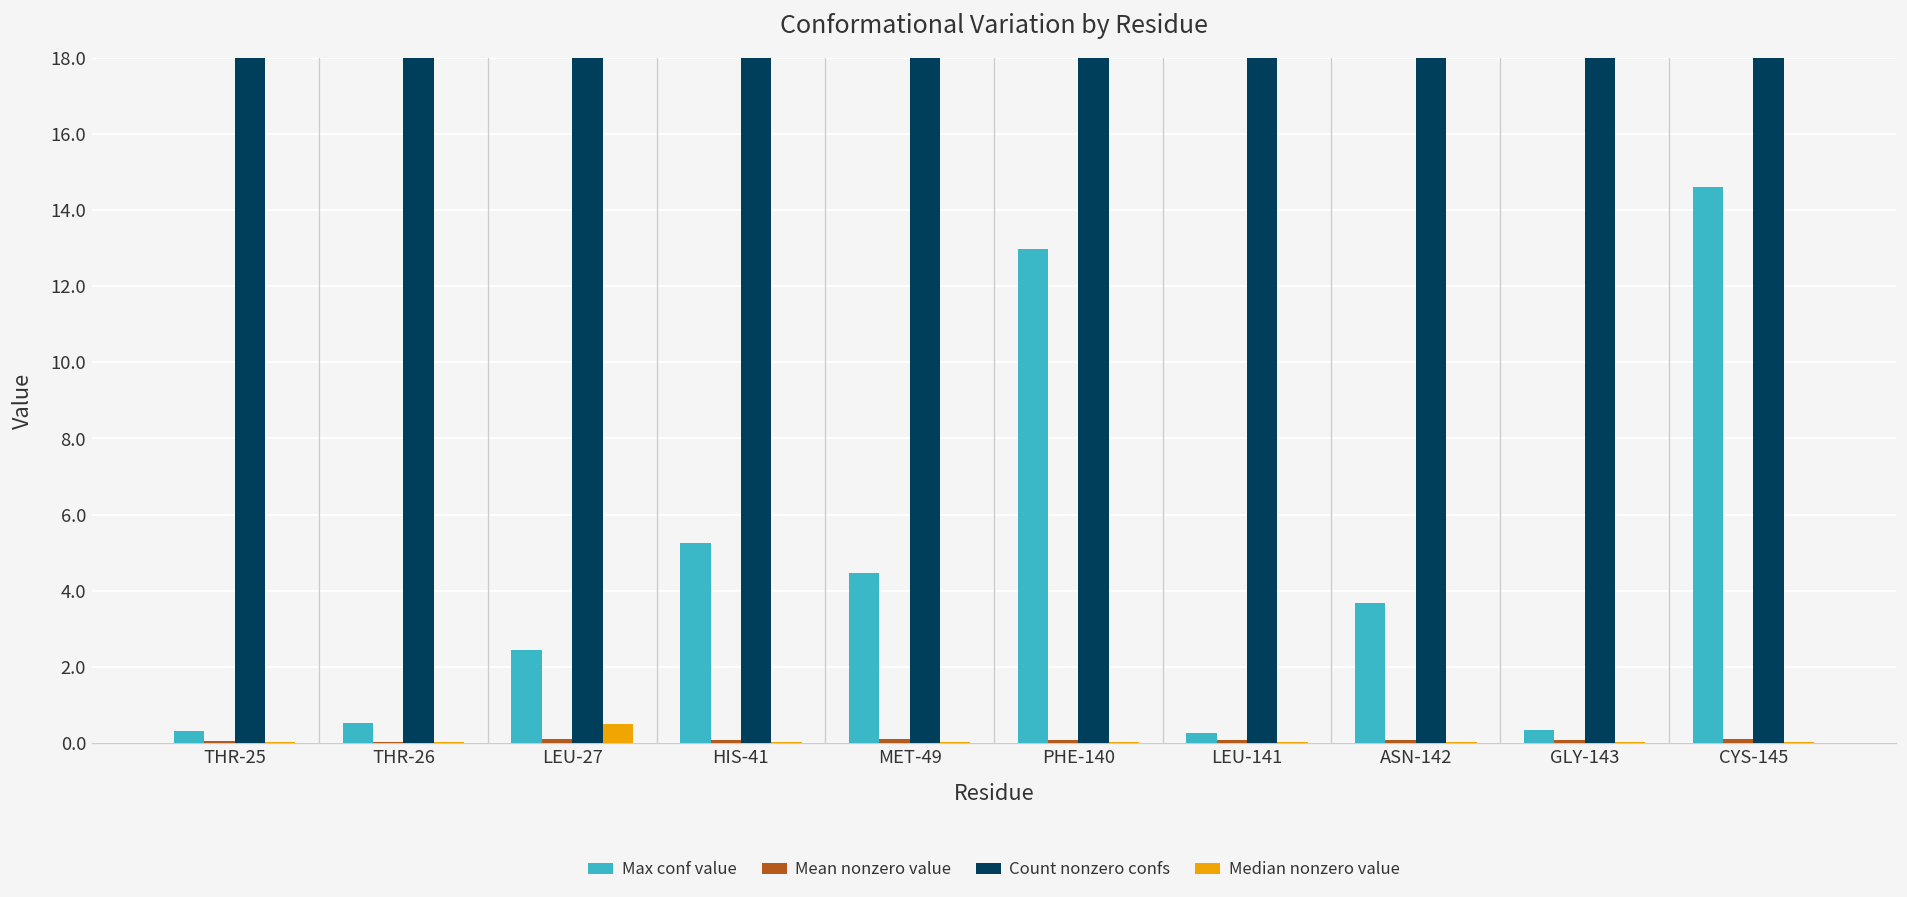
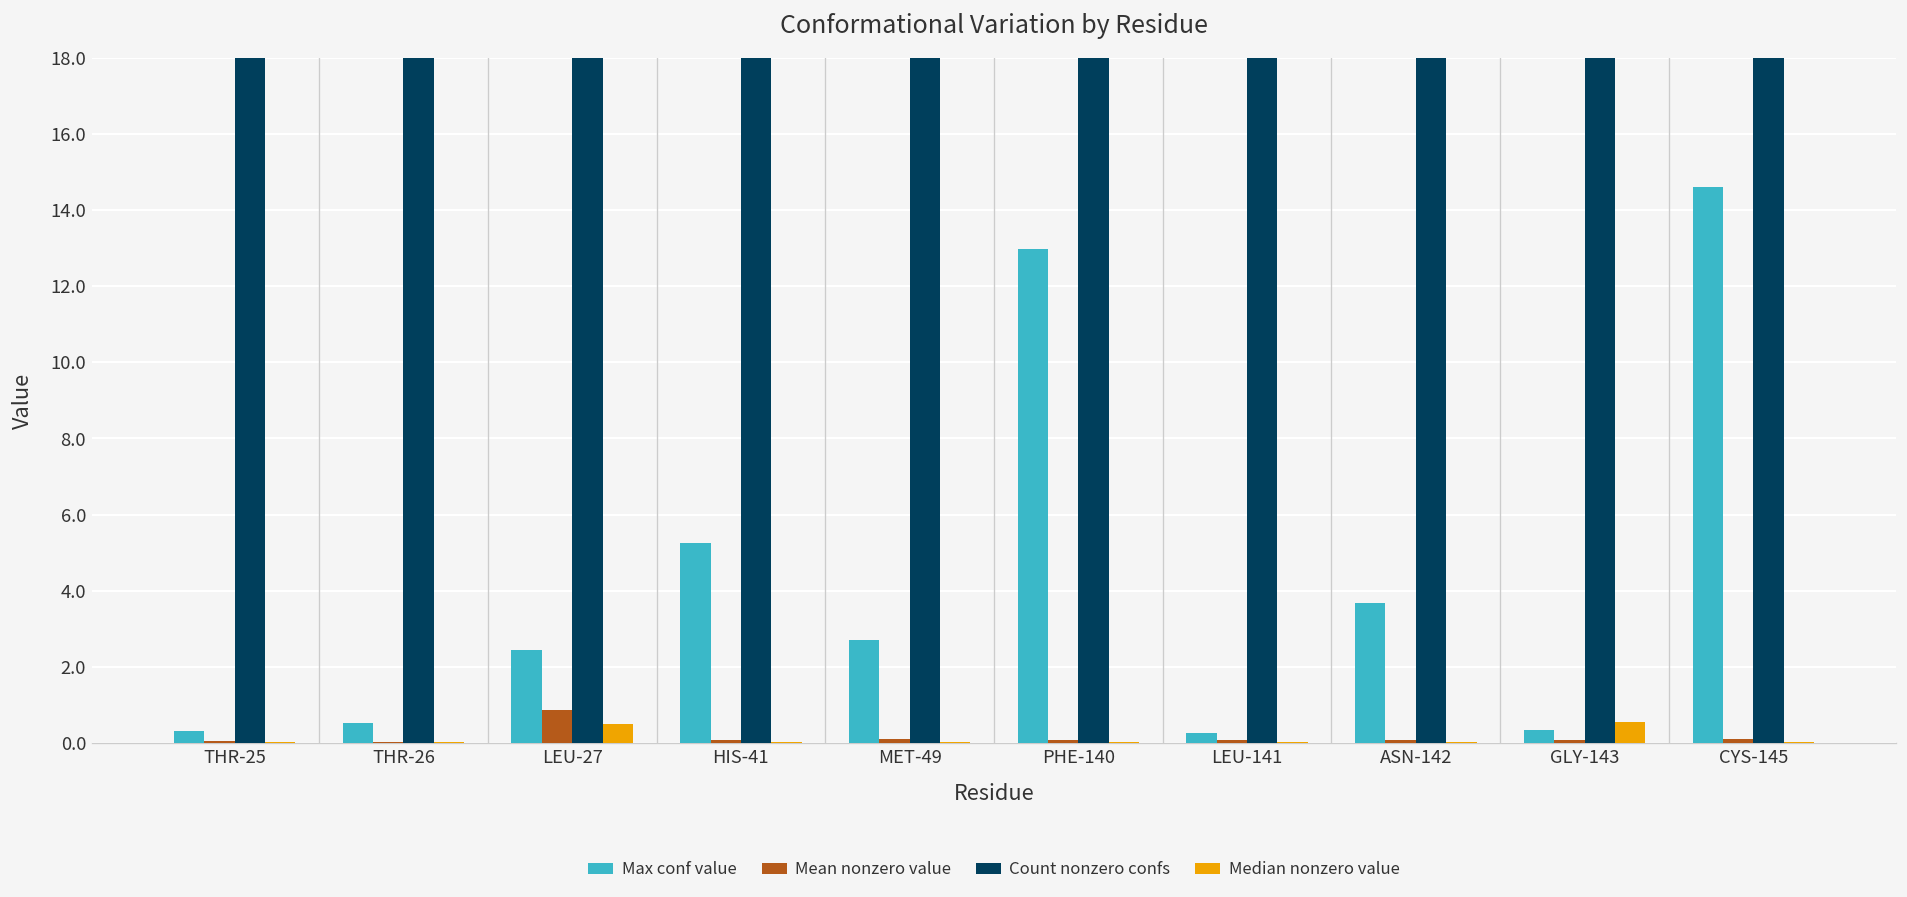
  {
    "Max conf value": {
      "THR-25": 0.3,
      "THR-26": 0.5,
      "LEU-27": 2.4,
      "HIS-41": 5.2,
-     "MET-49": 4.5,
+     "MET-49": 2.7,
      "PHE-140": 13.0,
      "LEU-141": 0.3,
      "ASN-142": 3.7,
      "GLY-143": 0.3,
      "CYS-145": 14.6
    },
    "Mean nonzero value": {
-     "LEU-27": 0.1,
+     "LEU-27": 0.9,
      "MET-49": 0.1,
      "ASN-142": 0.1,
      "CYS-145": 0.1
    },
    "Median nonzero value": {
      "LEU-27": 0.5,
-     "GLY-143": 0.0
+     "GLY-143": 0.5
    }
  }
